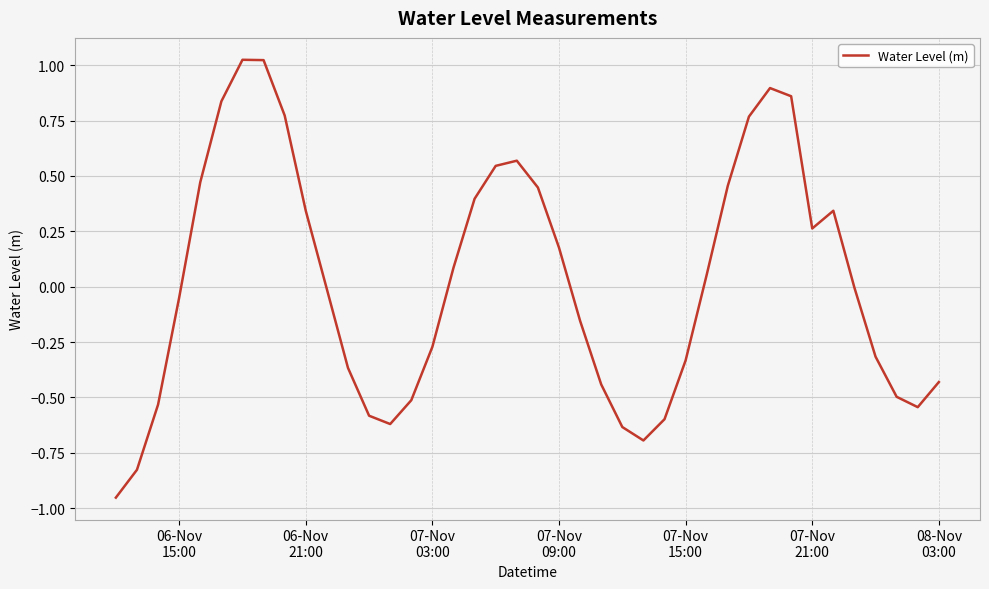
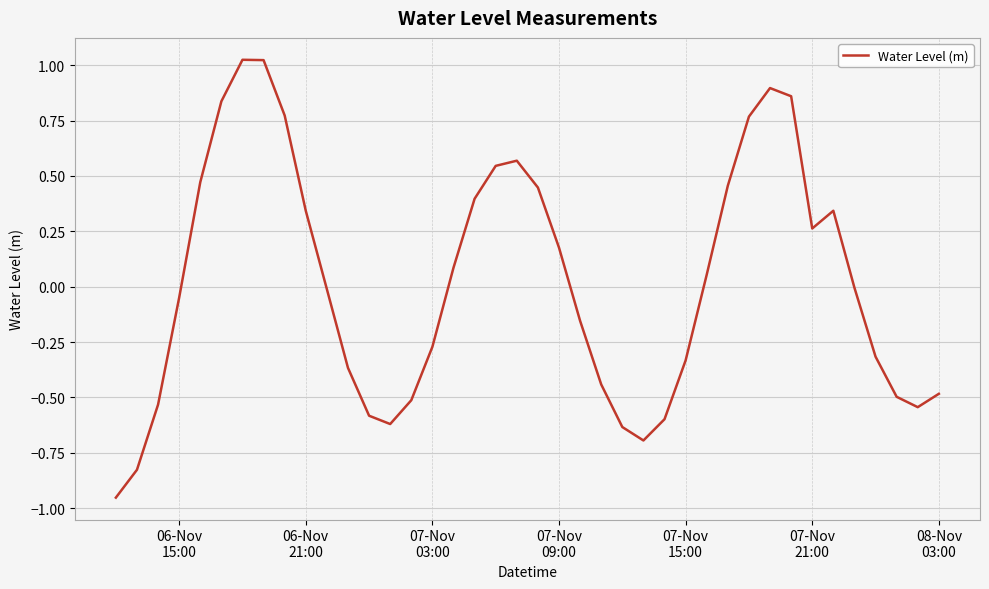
  {
    "06-Nov 15:00": -0.05,
    "06-Nov 21:00": 0.34,
    "07-Nov 03:00": -0.27,
    "07-Nov 09:00": 0.18,
    "07-Nov 15:00": -0.33,
    "07-Nov 21:00": 0.26,
-   "08-Nov 03:00": -0.43
+   "08-Nov 03:00": -0.48
  }
